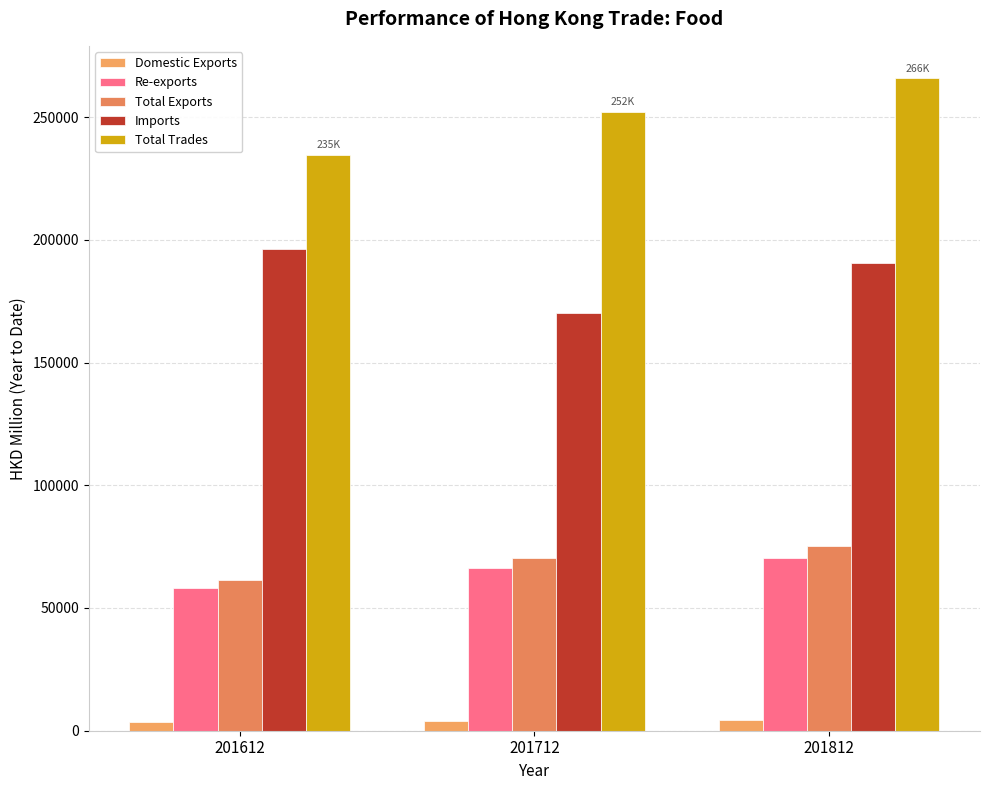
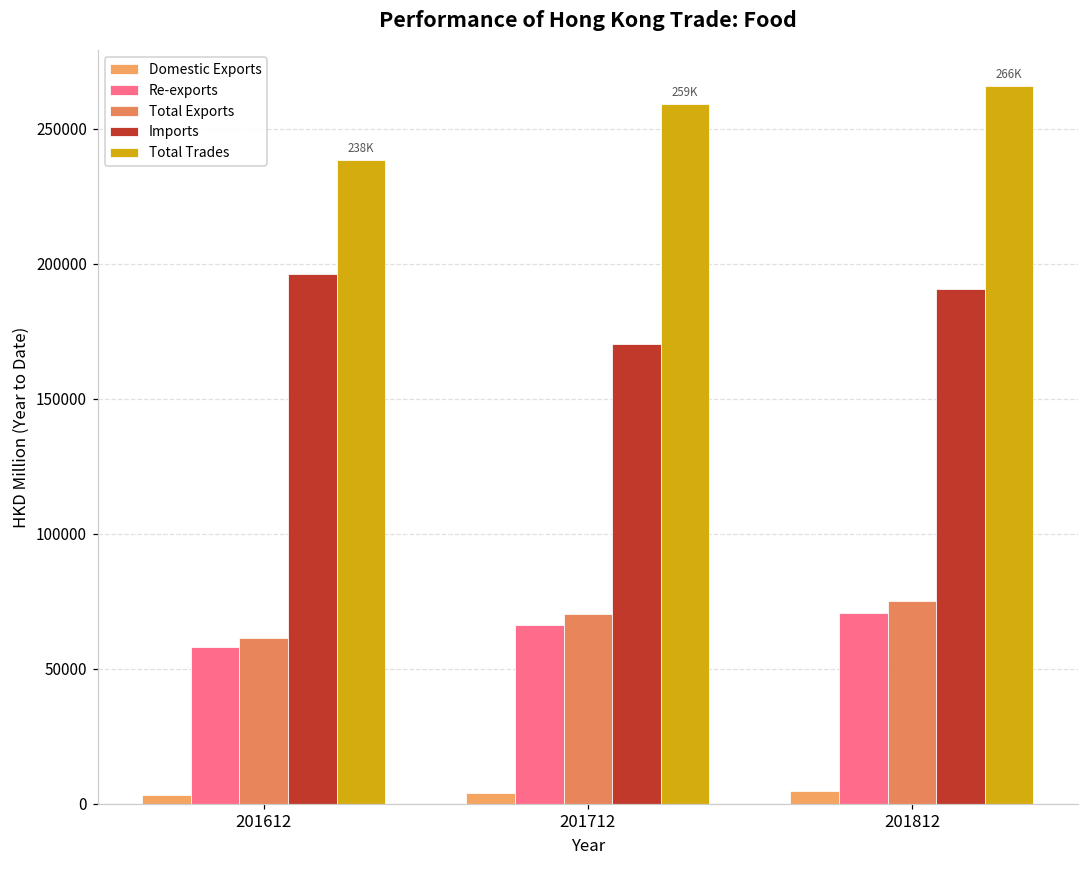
  {
    "Imports": {
      "201612": "196000",
      "201712": "170000",
      "201812": "191000"
    },
    "Total Trades": {
-     "201612": "235K",
-     "201712": "252K",
+     "201612": "238K",
+     "201712": "259K",
      "201812": "266K"
    }
  }
